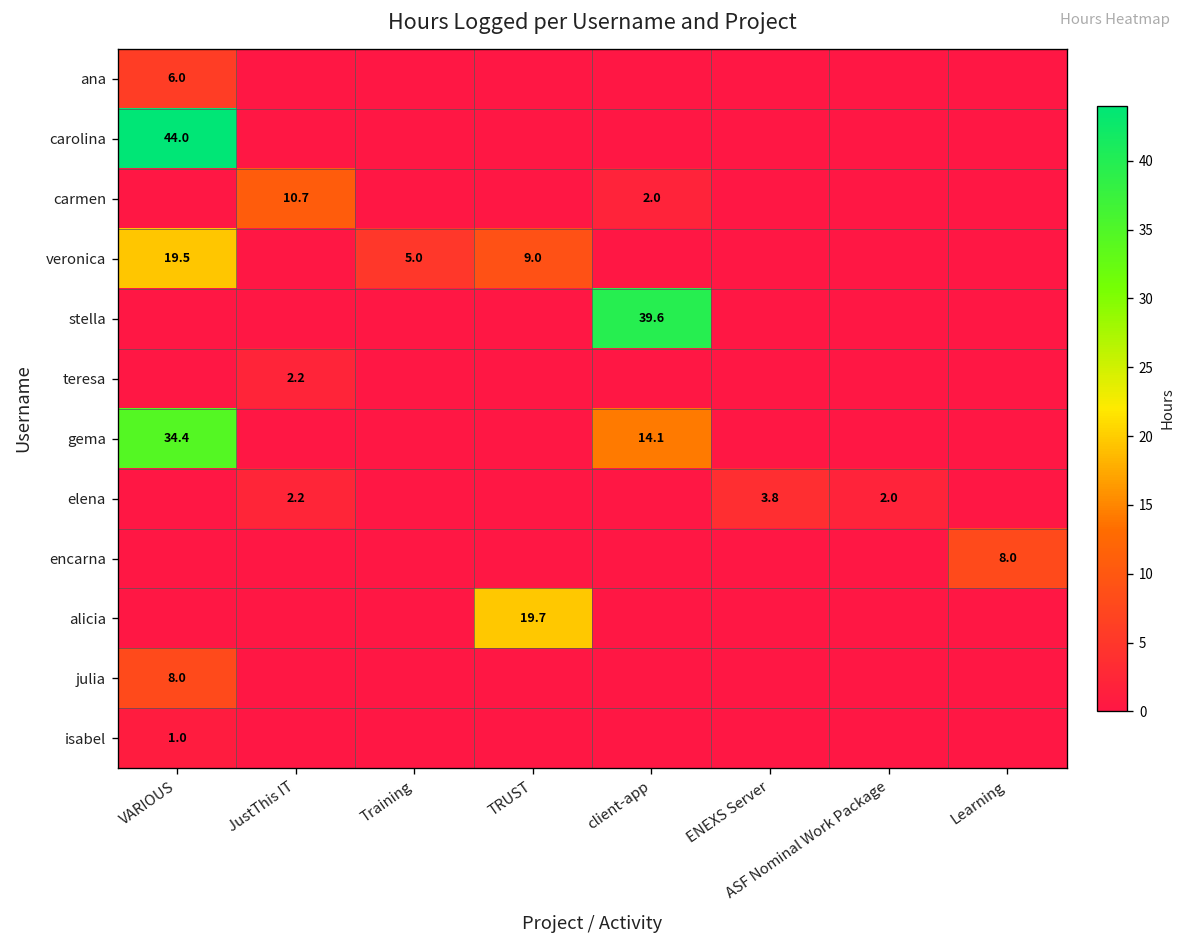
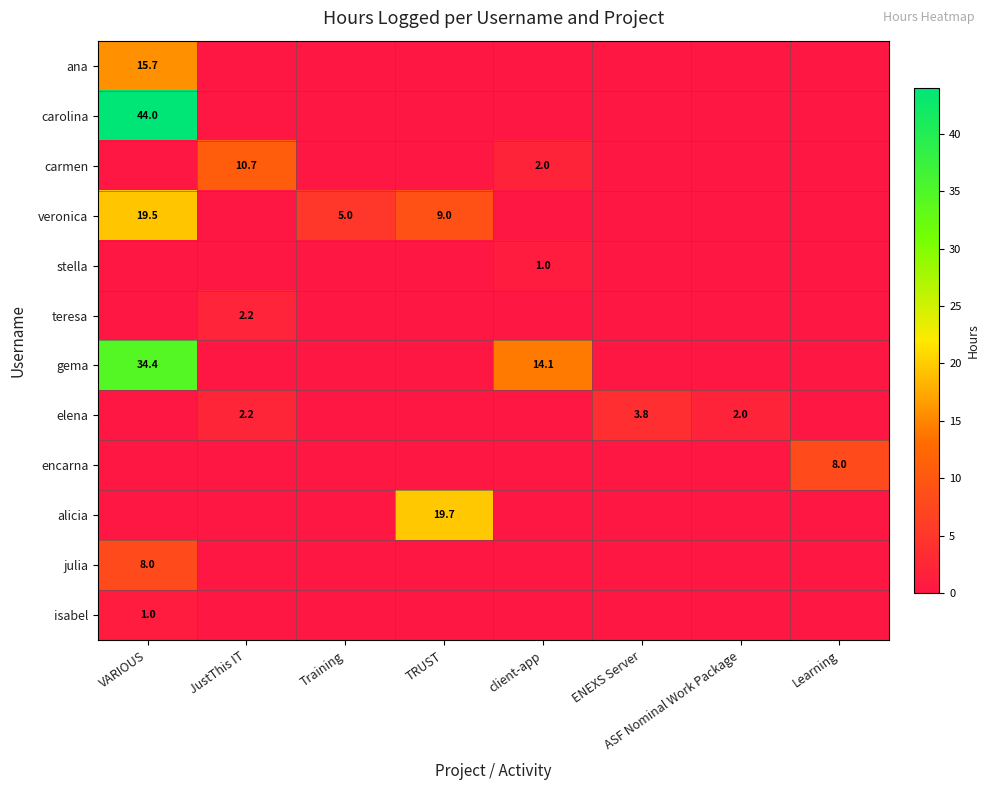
  {
    "ana": {
-     "VARIOUS": 6.0
+     "VARIOUS": 15.7
    },
    "carolina": {
      "VARIOUS": 44.0
    },
    "carmen": {
      "JustThis IT": 10.7,
      "client-app": 2.0
    },
    "veronica": {
      "VARIOUS": 19.5,
      "Training": 5.0,
      "TRUST": 9.0
    },
    "stella": {
-     "client-app": 39.6
+     "client-app": 1.0
    },
    "teresa": {
      "JustThis IT": 2.2
    },
    "gema": {
      "VARIOUS": 34.4,
      "client-app": 14.1
    },
    "elena": {
      "JustThis IT": 2.2,
      "ENEXS Server": 3.8,
      "ASF Nominal Work Package": 2.0
    },
    "encarna": {
      "Learning": 8.0
    },
    "alicia": {
      "TRUST": 19.7
    },
    "julia": {
      "VARIOUS": 8.0
    },
    "isabel": {
      "VARIOUS": 1.0
    }
  }
